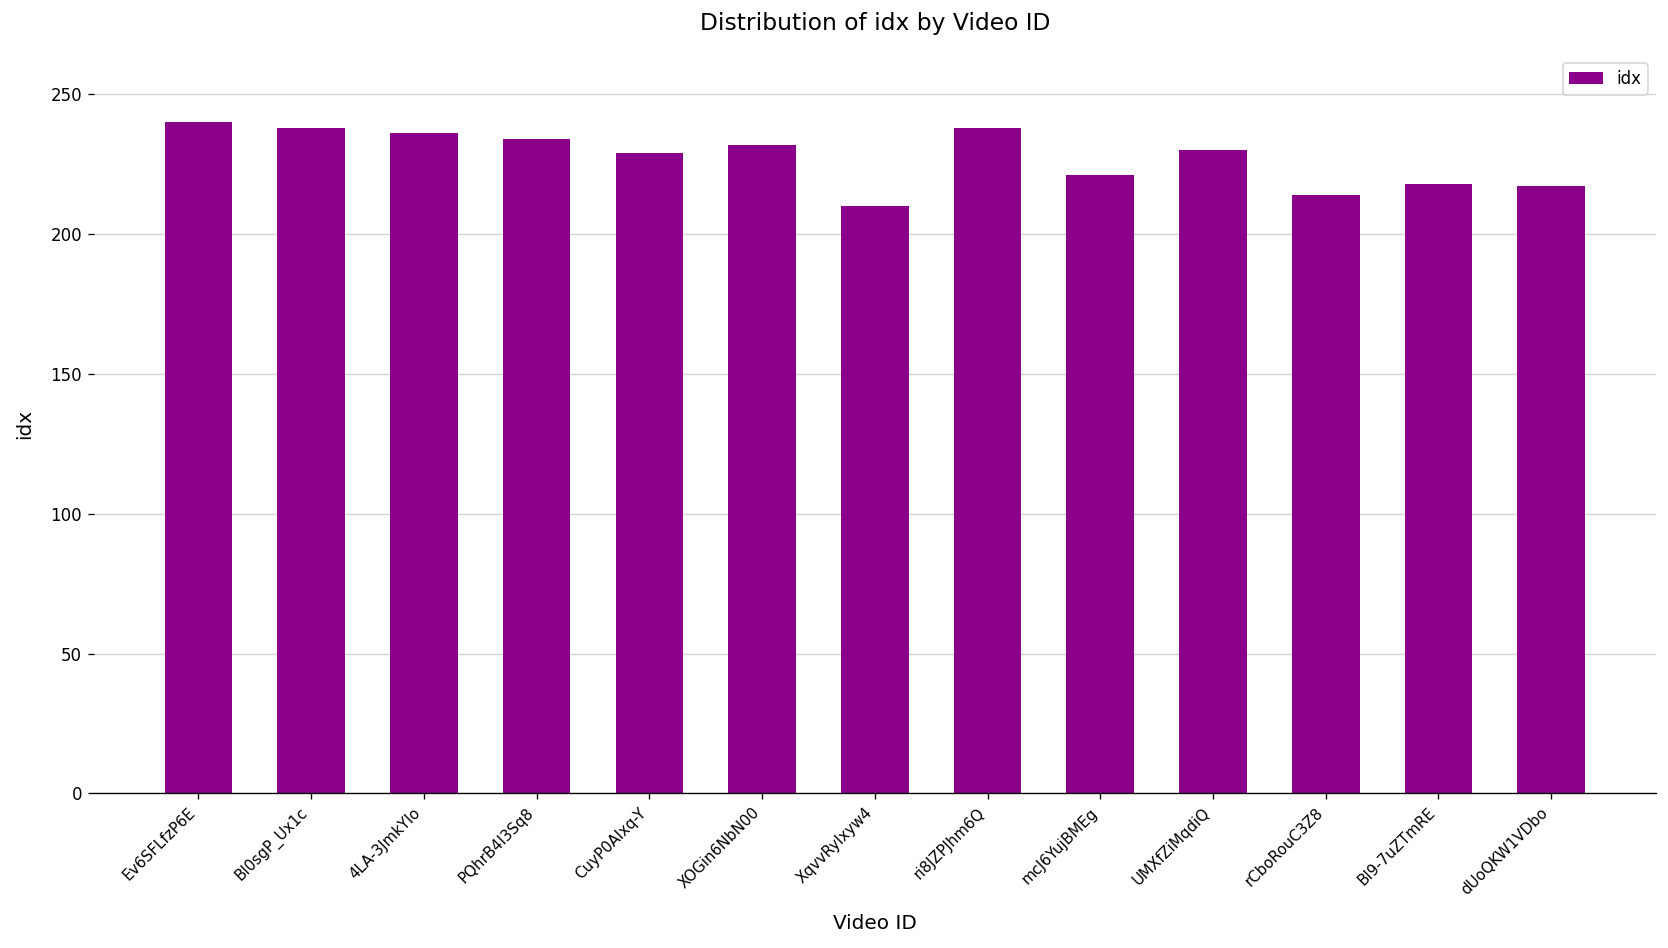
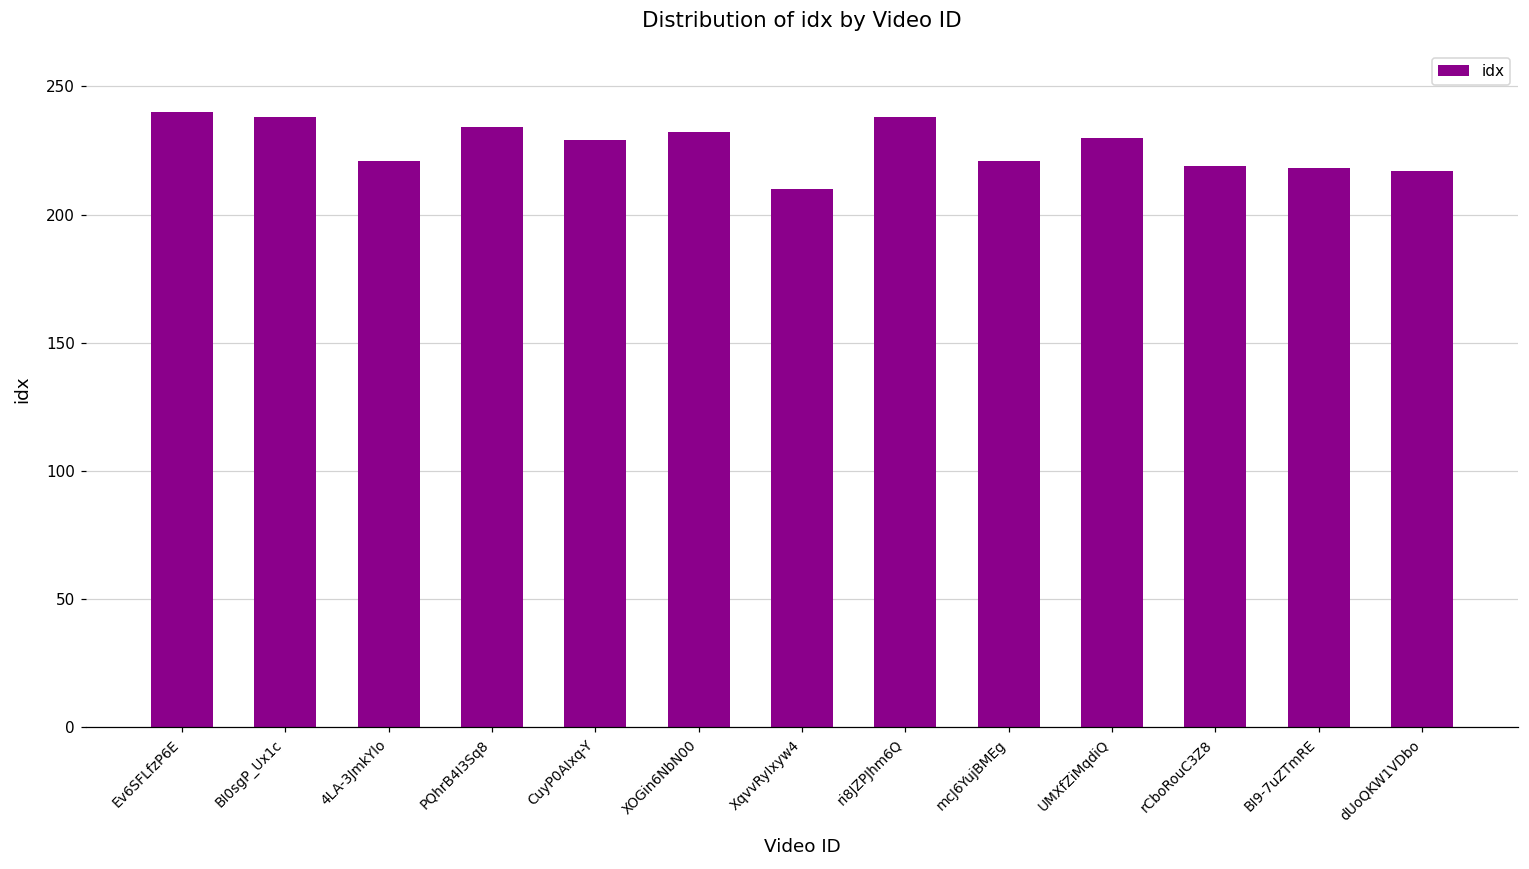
  {
    "Ev6SFLfzP6E": 240,
    "BI0sgP_Ux1c": 238,
-   "4LA-3JmkYlo": 236,
+   "4LA-3JmkYlo": 221,
    "PQhrB4I3Sq8": 234,
    "CuyP0AIxq-Y": 229,
    "XOGin6NbN00": 232,
    "XqvvRyIxyw4": 210,
    "ri8JZPJhm6Q": 238,
    "mcJ6YujBMEg": 221,
    "UMXfZiMqdiQ": 230,
-   "rCboRouC3Z8": 214,
+   "rCboRouC3Z8": 219,
    "BI9-7uZTmRE": 218,
    "dUoQKW1VDbo": 217
  }
